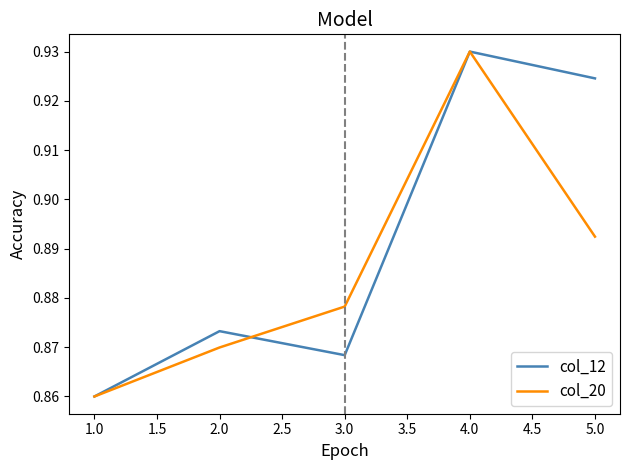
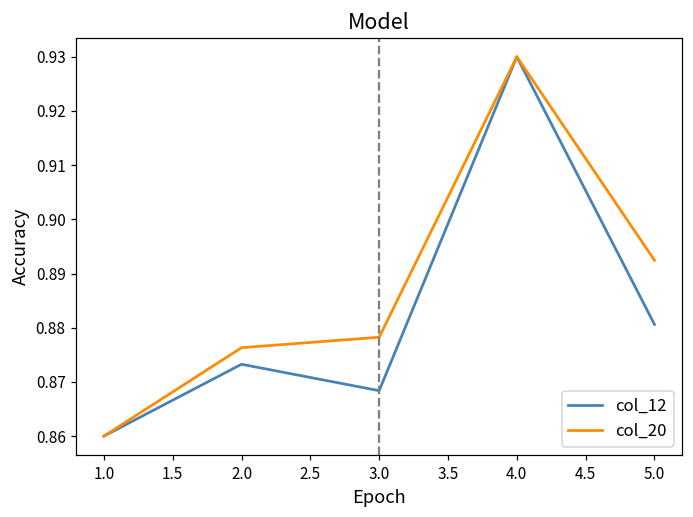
  {
    "col_12": {
      "2.0": 0.873,
      "3.0": 0.868,
-     "5.0": 0.925
+     "5.0": 0.881
    },
    "col_20": {
-     "2.0": 0.870,
+     "2.0": 0.876,
      "3.0": 0.878,
      "5.0": 0.892
    }
  }
